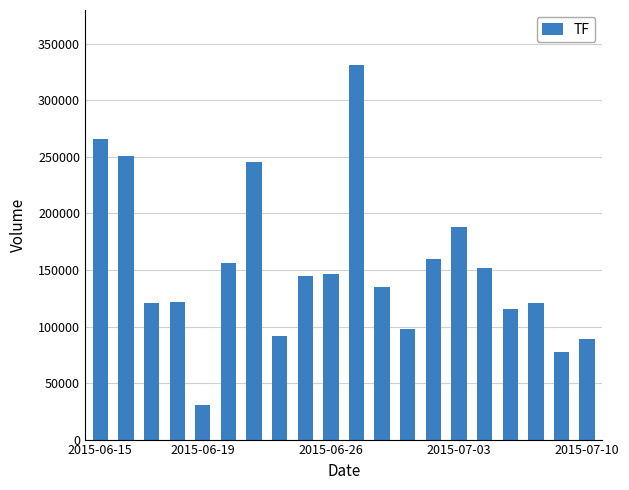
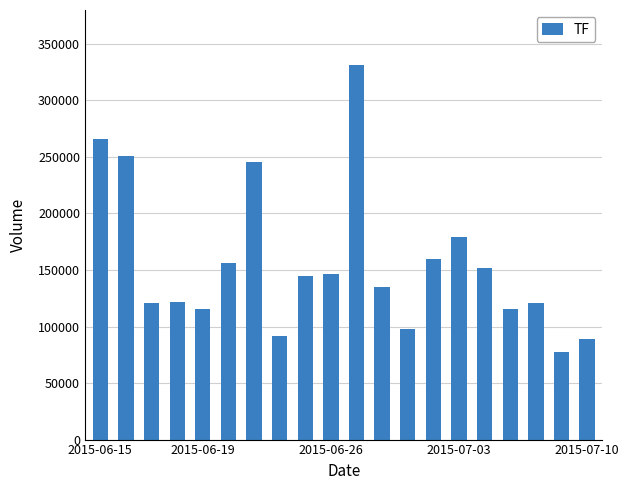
  {
    "2015-06-15": 266000,
-   "2015-06-19": 30000,
+   "2015-06-19": 115000,
    "2015-06-26": 147000,
-   "2015-07-03": 188000,
+   "2015-07-03": 179000,
    "2015-07-10": 89000
  }
